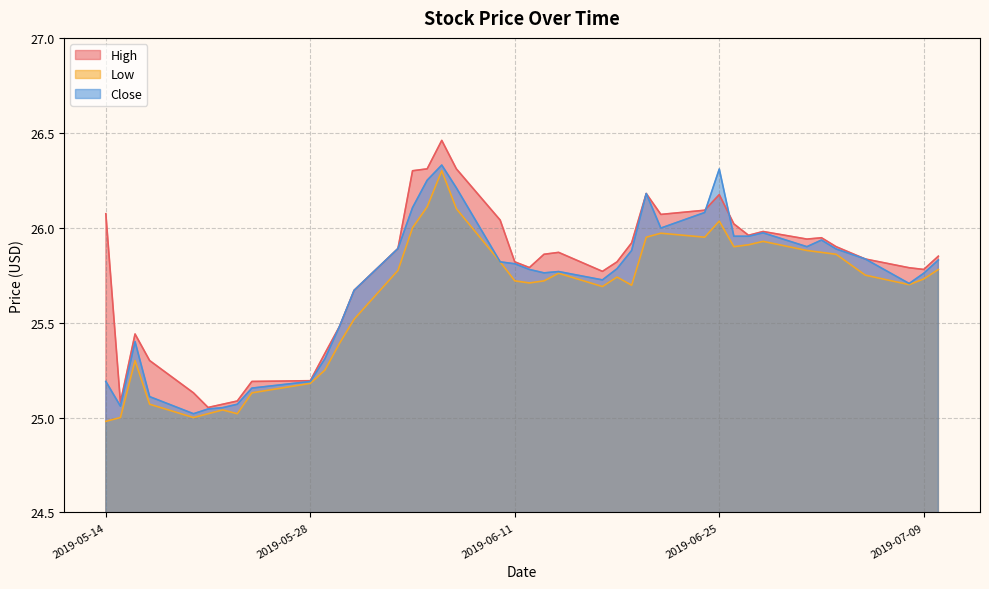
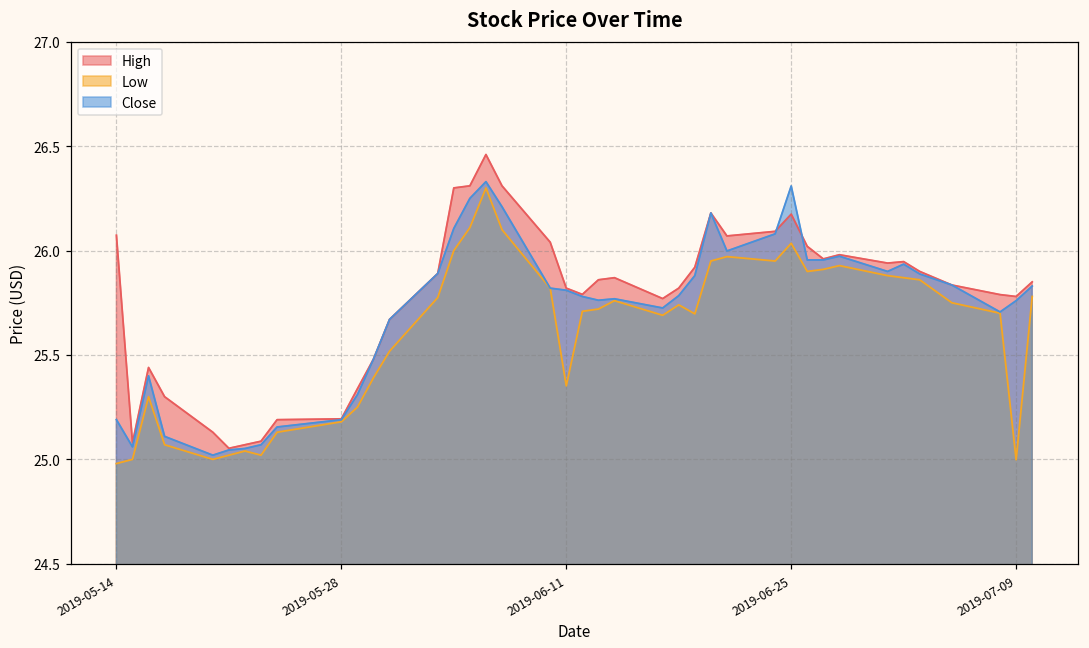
  {
    "High": {
      "2019-05-14": 26.07,
      "2019-06-25": 26.17,
      "2019-07-09": 25.78
    },
    "Low": {
      "2019-05-14": 24.98,
-     "2019-06-11": 25.72,
+     "2019-06-11": 25.35,
      "2019-06-25": 26.03,
-     "2019-07-09": 25.73
+     "2019-07-09": 25.00
    },
    "Close": {
      "2019-05-14": 25.19,
      "2019-06-25": 26.31,
      "2019-07-09": 25.76
    }
  }
